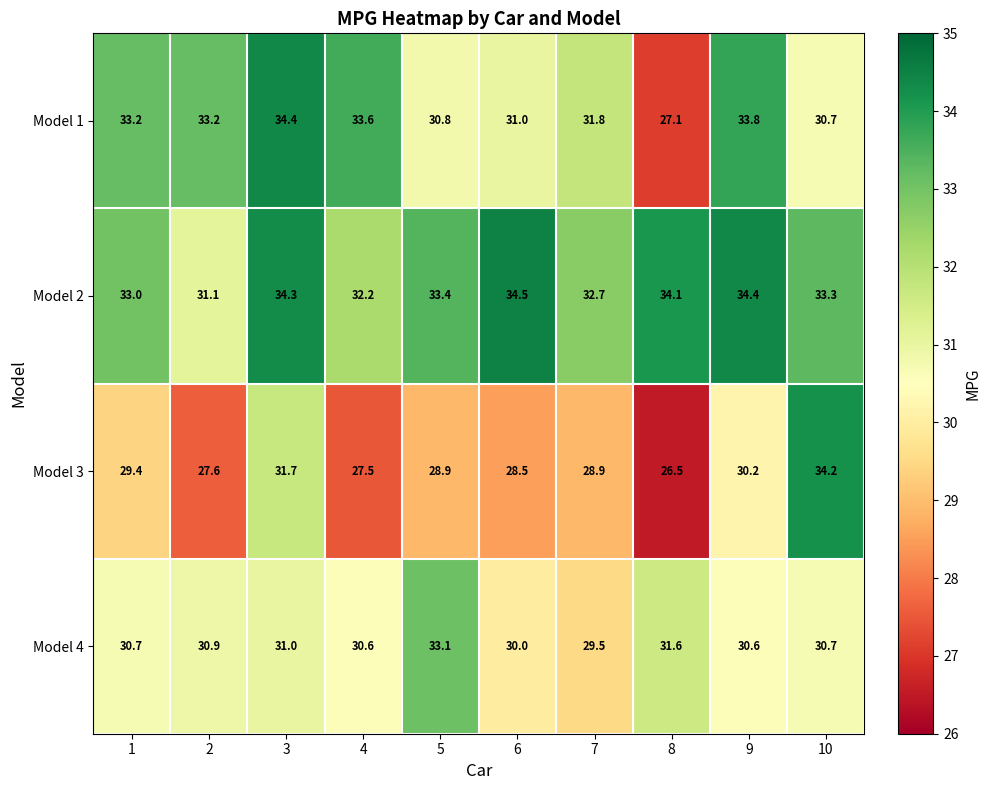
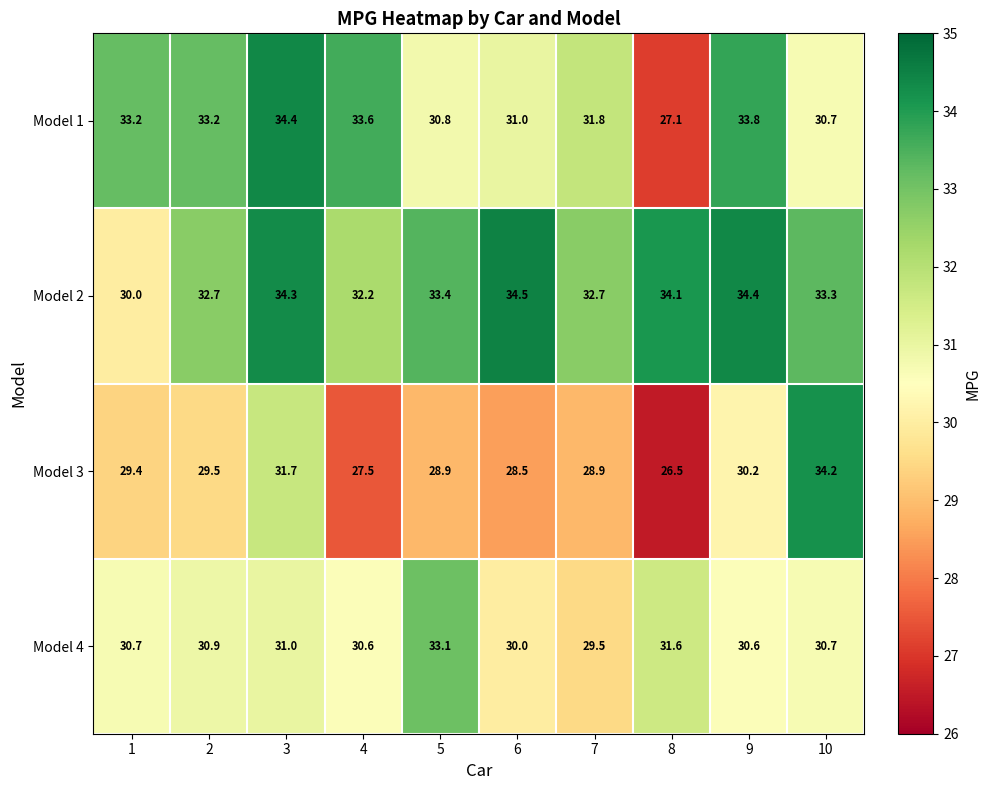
  {
    "Model 1": {
      "1": 33.2,
      "2": 33.2,
      "3": 34.4,
      "4": 33.6,
      "5": 30.8,
      "6": 31.0,
      "7": 31.8,
      "8": 27.1,
      "9": 33.8,
      "10": 30.7
    },
    "Model 2": {
-     "1": 33.0,
-     "2": 31.1,
+     "1": 30.0,
+     "2": 32.7,
      "3": 34.3,
      "4": 32.2,
      "5": 33.4,
      "6": 34.5,
      "7": 32.7,
      "8": 34.1,
      "9": 34.4,
      "10": 33.3
    },
    "Model 3": {
      "1": 29.4,
-     "2": 27.6,
+     "2": 29.5,
      "3": 31.7,
      "4": 27.5,
      "5": 28.9,
      "6": 28.5,
      "7": 28.9,
      "8": 26.5,
      "9": 30.2,
      "10": 34.2
    },
    "Model 4": {
      "1": 30.7,
      "2": 30.9,
      "3": 31.0,
      "4": 30.6,
      "5": 33.1,
      "6": 30.0,
      "7": 29.5,
      "8": 31.6,
      "9": 30.6,
      "10": 30.7
    }
  }
